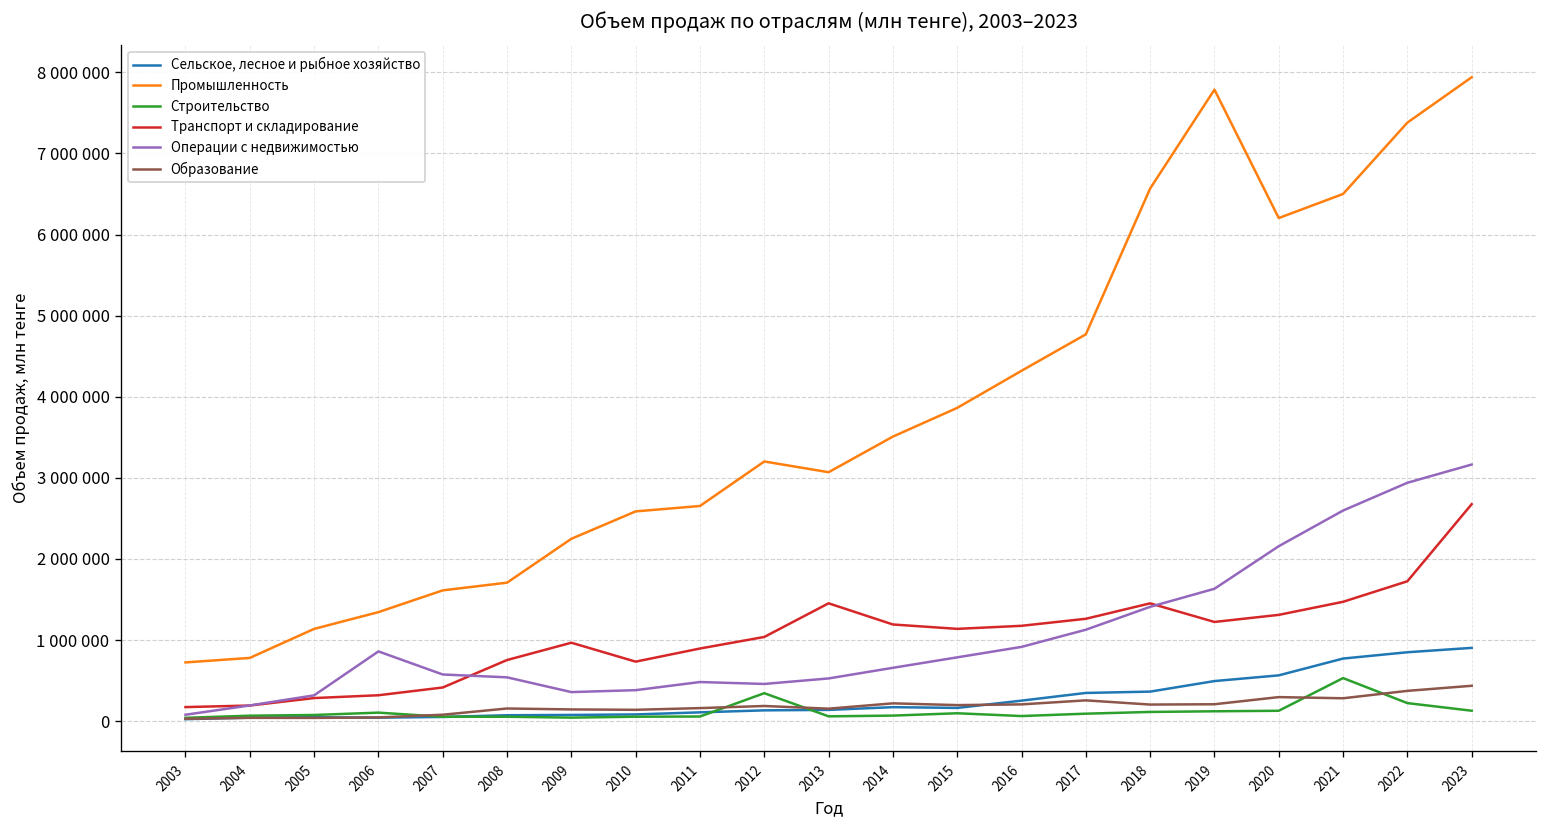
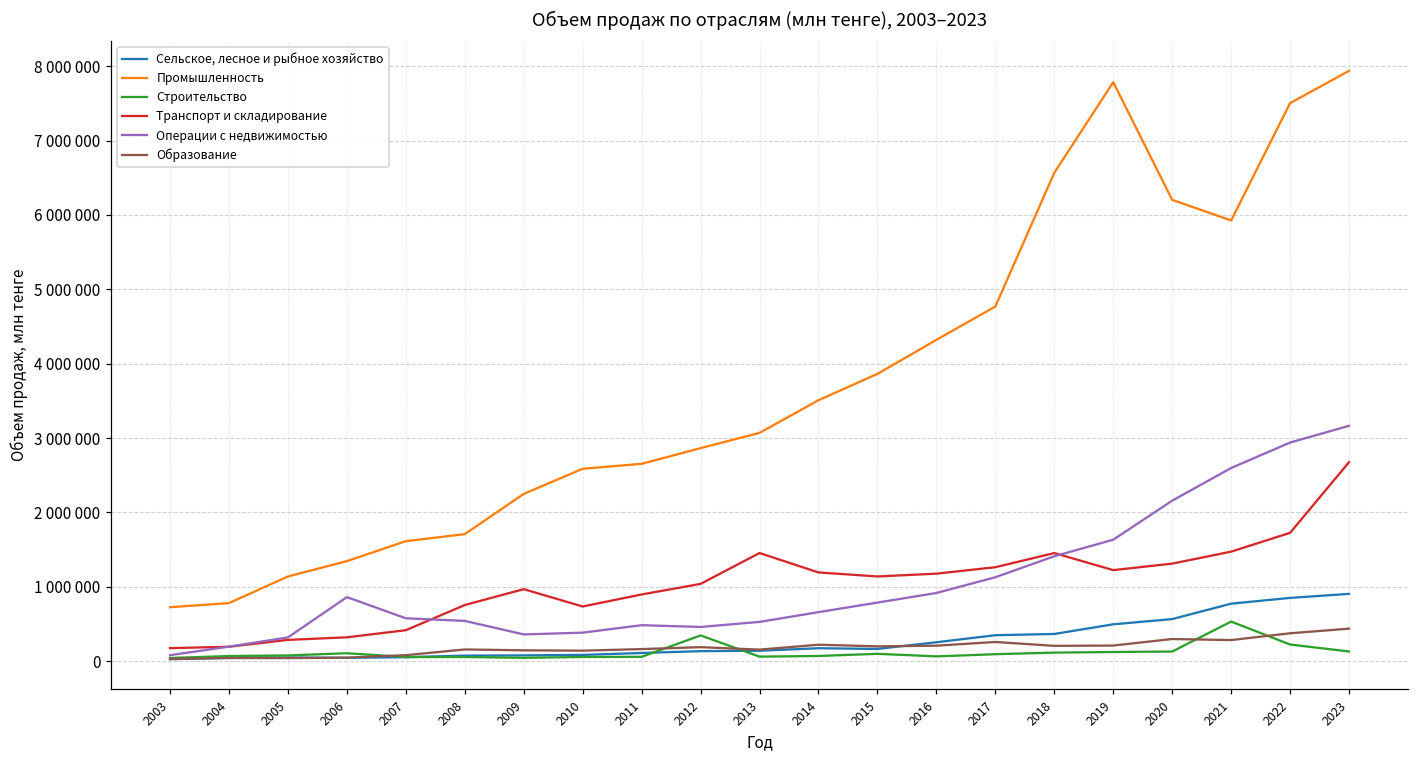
  {
    "Сельское, лесное и рыбное хозяйство": {
      "2011": 100000,
      "2012": 100000,
      "2014": 200000,
      "2016": 300000,
      "2017": 300000,
      "2018": 400000,
      "2019": 500000,
      "2020": 600000,
      "2021": 800000,
      "2022": 900000,
      "2023": 900000
    },
    "Промышленность": {
      "2003": 700000,
      "2004": 800000,
      "2005": 1100000,
      "2006": 1300000,
      "2007": 1600000,
      "2008": 1700000,
      "2009": 2200000,
      "2010": 2600000,
      "2011": 2700000,
-     "2012": 3200000,
+     "2012": 2900000,
      "2013": 3100000,
      "2014": 3500000,
      "2015": 3900000,
      "2016": 4300000,
      "2017": 4800000,
      "2018": 6600000,
      "2019": 7800000,
      "2020": 6200000,
-     "2021": 6500000,
-     "2022": 7400000,
+     "2021": 5900000,
+     "2022": 7500000,
      "2023": 7900000
    },
    "Строительство": {
      "2006": 100000,
      "2011": 100000,
      "2012": 300000,
      "2013": 100000,
      "2014": 100000,
      "2015": 100000,
      "2016": 100000,
      "2017": 100000,
      "2018": 100000,
      "2019": 100000,
      "2020": 100000,
      "2021": 500000,
      "2022": 200000,
      "2023": 100000
    },
    "Транспорт и складирование": {
      "2003": 200000,
      "2006": 300000,
      "2007": 400000,
      "2008": 800000,
      "2009": 1000000,
      "2010": 700000,
      "2011": 900000,
      "2012": 1000000,
      "2013": 1500000,
      "2014": 1200000,
      "2015": 1100000,
      "2016": 1200000,
      "2017": 1300000,
      "2018": 1500000,
      "2019": 1200000,
      "2020": 1300000,
      "2021": 1500000,
      "2022": 1700000,
      "2023": 2700000
    },
    "Операции с недвижимостью": {
      "2003": 100000,
      "2006": 900000,
      "2007": 600000,
      "2008": 500000,
      "2009": 400000,
      "2010": 400000,
      "2011": 500000,
      "2012": 500000,
      "2013": 500000,
      "2014": 700000,
      "2015": 800000,
      "2016": 900000,
      "2017": 1100000,
      "2018": 1400000,
      "2019": 1600000,
      "2020": 2200000,
      "2021": 2600000,
      "2022": 2900000,
      "2023": 3200000
    },
    "Образование": {
      "2008": 200000,
      "2009": 100000,
      "2010": 100000,
      "2011": 200000,
      "2012": 200000,
      "2014": 200000,
      "2016": 200000,
      "2017": 300000,
      "2018": 200000,
      "2019": 200000,
      "2020": 300000,
      "2021": 300000,
      "2022": 400000,
      "2023": 400000
    }
  }
